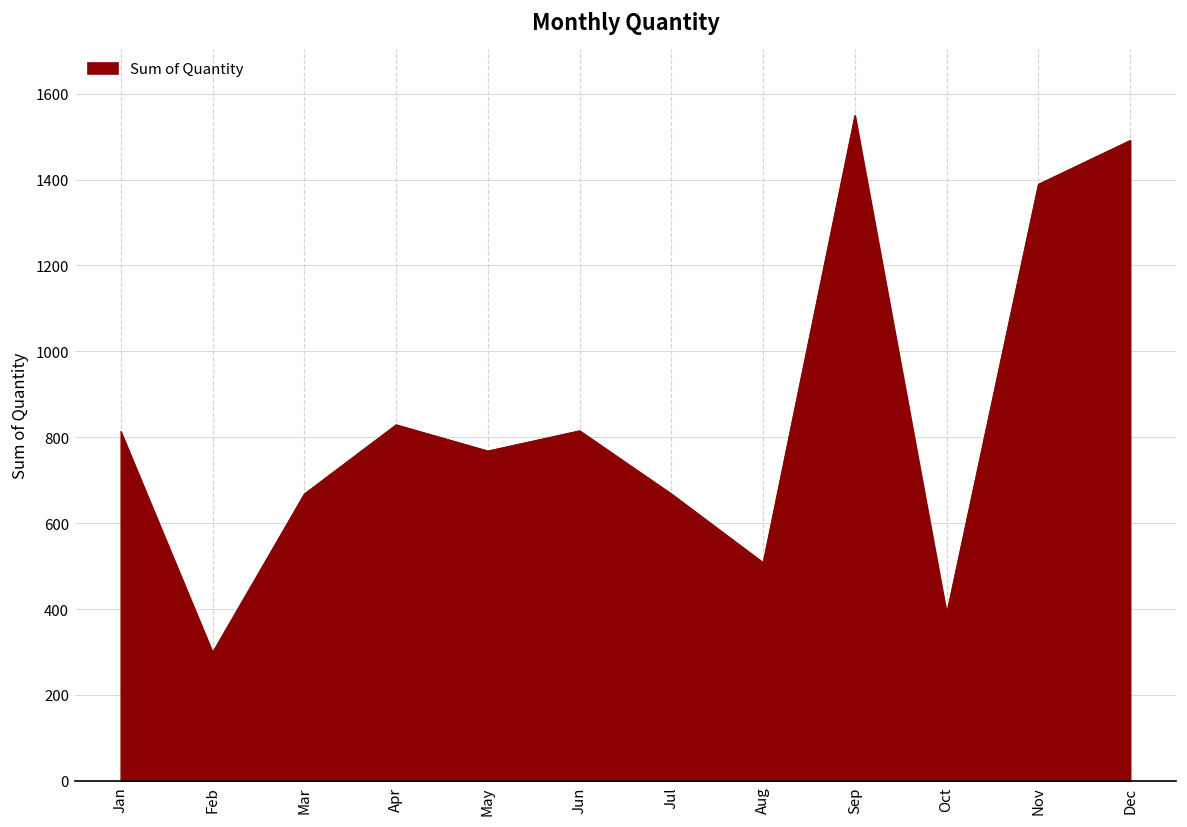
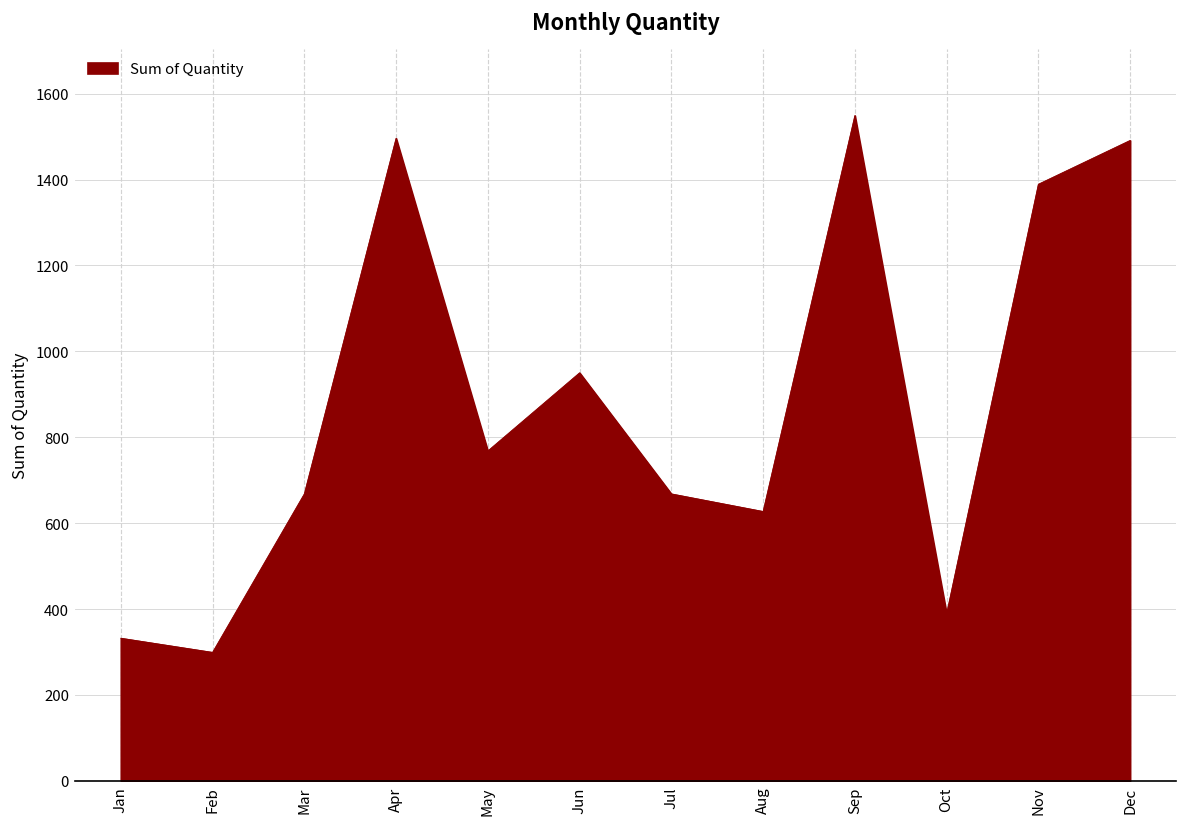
  {
-   "Jan": 810,
+   "Jan": 330,
    "Feb": 300,
    "Mar": 670,
-   "Apr": 830,
+   "Apr": 1500,
    "May": 770,
-   "Jun": 820,
+   "Jun": 950,
    "Jul": 670,
-   "Aug": 510,
+   "Aug": 630,
    "Sep": 1550,
    "Oct": 390,
    "Nov": 1390,
    "Dec": 1490
  }
